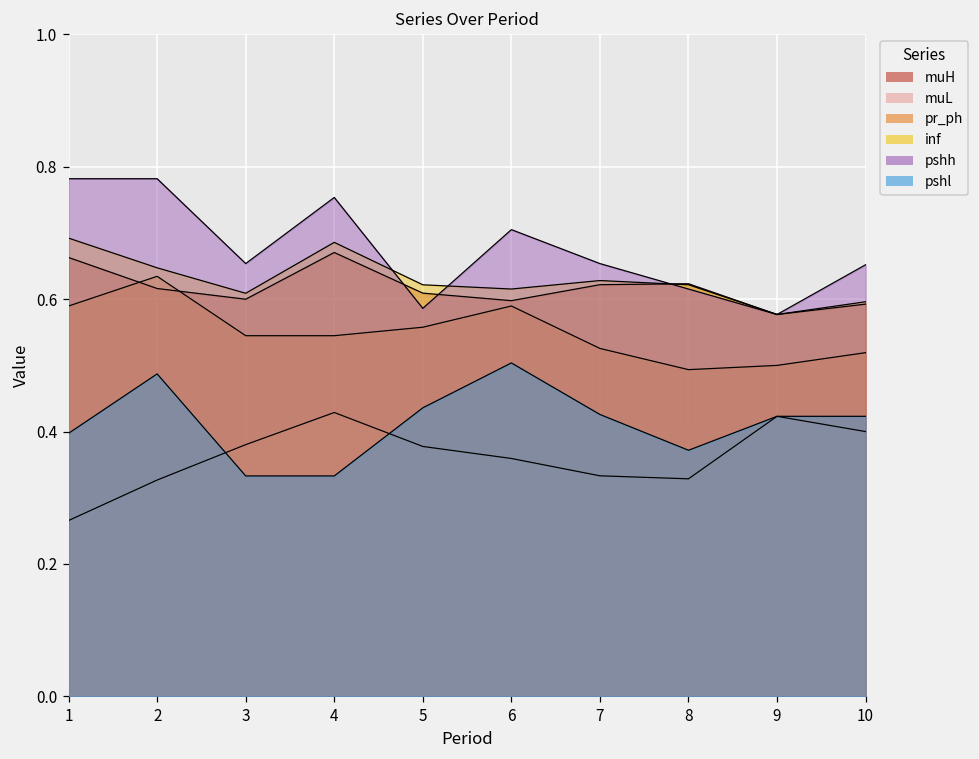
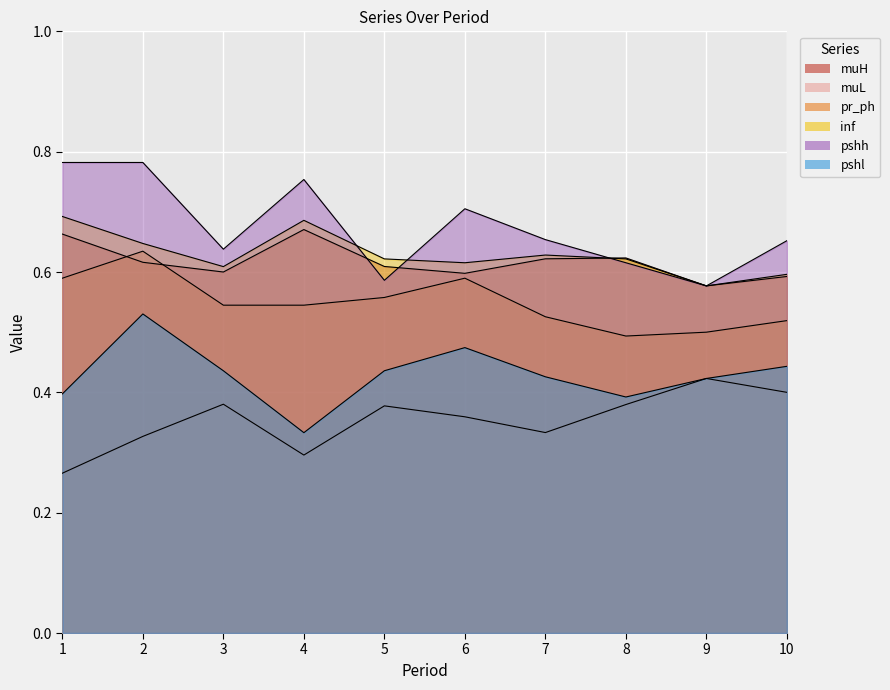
  {
    "muL": {
      "1": 0.27,
      "2": 0.33,
      "3": 0.38,
-     "4": 0.43,
+     "4": 0.30,
      "5": 0.38,
      "6": 0.36,
      "7": 0.33,
-     "8": 0.33,
+     "8": 0.38,
      "10": 0.40
    },
    "pshh": {
      "1": 0.78,
      "2": 0.78,
-     "3": 0.65,
+     "3": 0.64,
      "4": 0.75,
      "5": 0.59,
      "6": 0.71,
      "7": 0.65,
      "8": 0.62,
      "10": 0.65
    },
    "pshl": {
      "1": 0.40,
-     "2": 0.49,
-     "3": 0.33,
+     "2": 0.53,
+     "3": 0.44,
      "4": 0.33,
      "5": 0.44,
-     "6": 0.50,
+     "6": 0.47,
      "7": 0.43,
-     "8": 0.37,
-     "10": 0.42
+     "8": 0.39,
+     "10": 0.44
    }
  }
